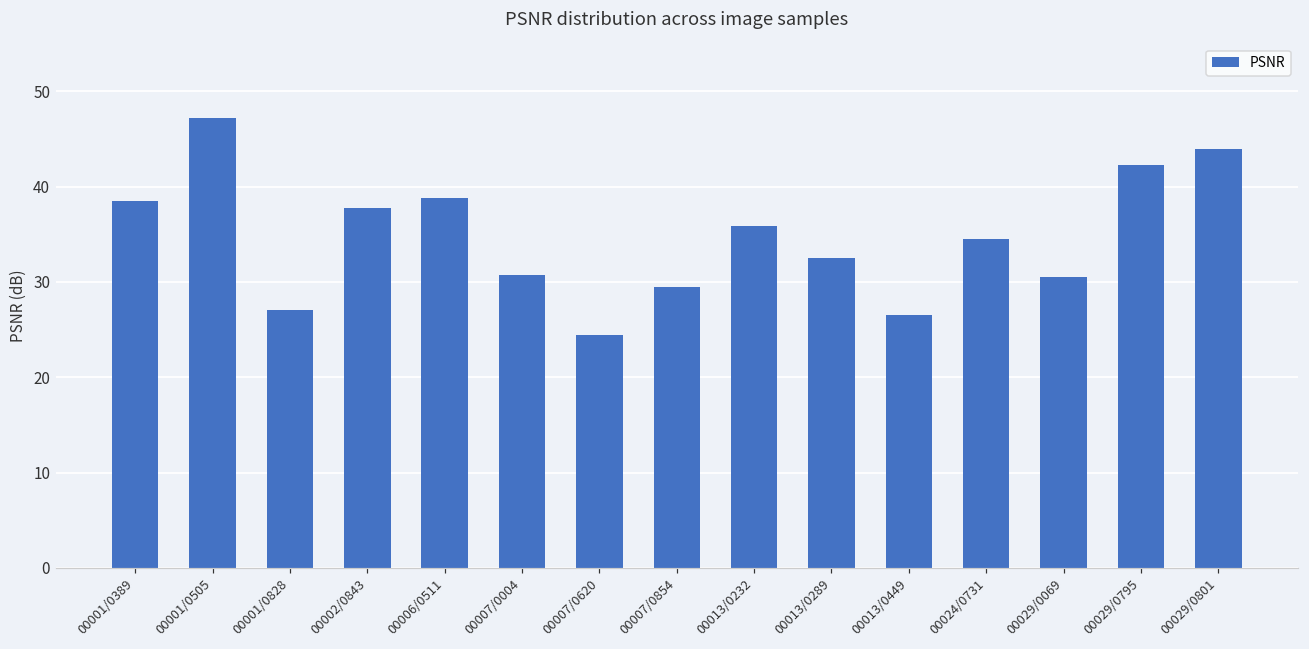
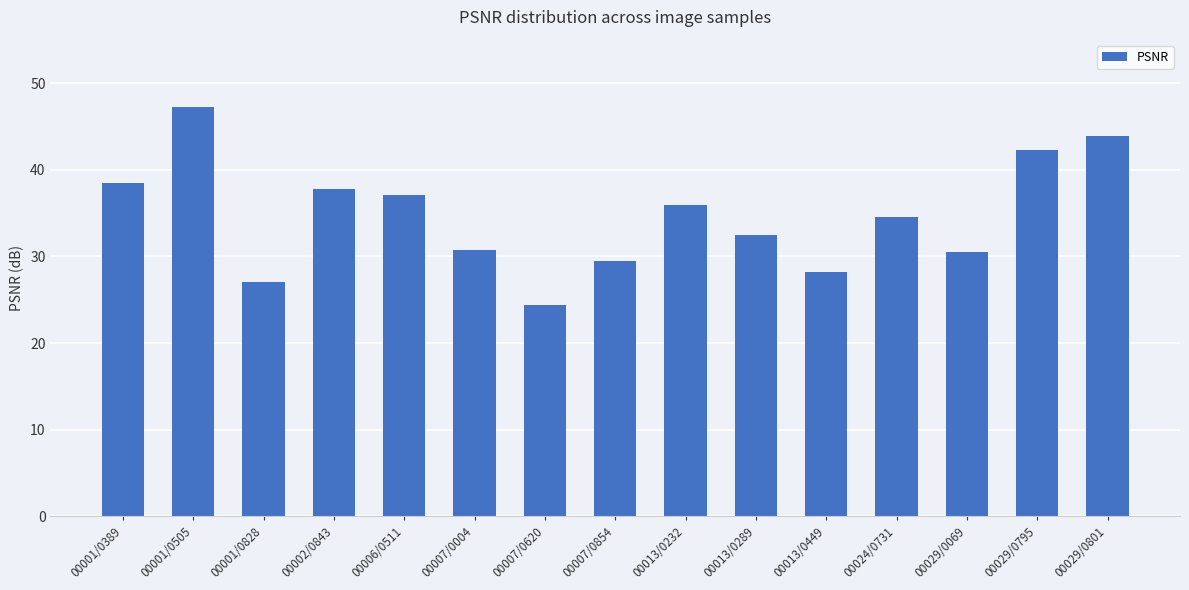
  {
    "00001/0389": 39,
    "00001/0505": 47,
    "00001/0828": 27,
    "00002/0843": 38,
-   "00006/0511": 39,
+   "00006/0511": 37,
    "00007/0004": 31,
    "00007/0620": 24,
    "00007/0854": 29,
    "00013/0232": 36,
    "00013/0289": 32,
-   "00013/0449": 27,
+   "00013/0449": 28,
    "00024/0731": 35,
    "00029/0069": 30,
    "00029/0795": 42,
    "00029/0801": 44
  }
